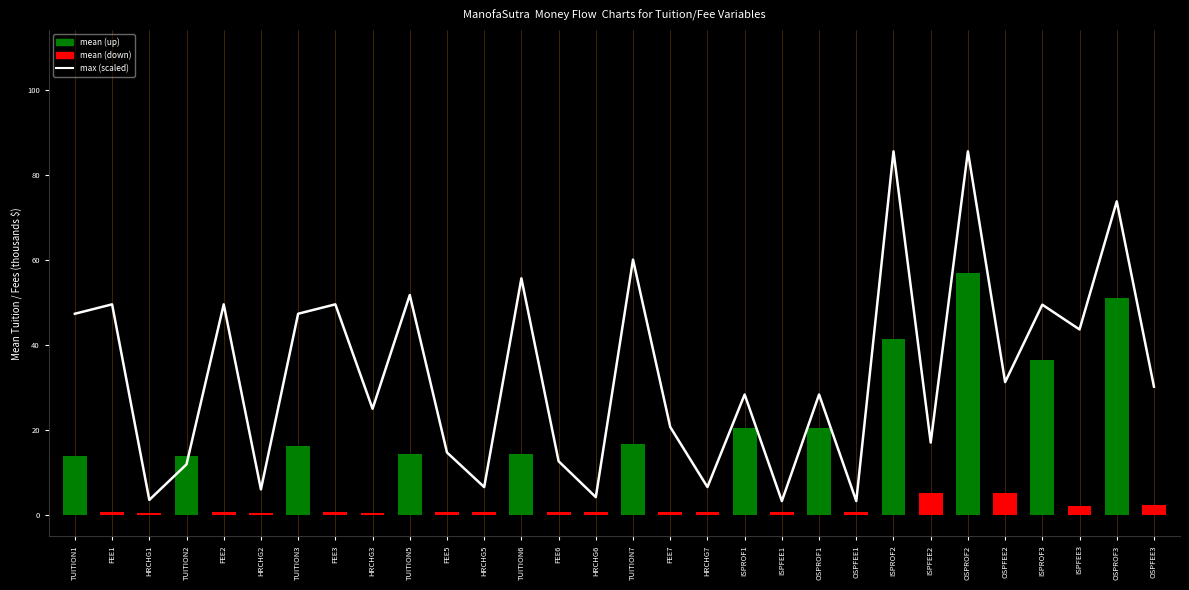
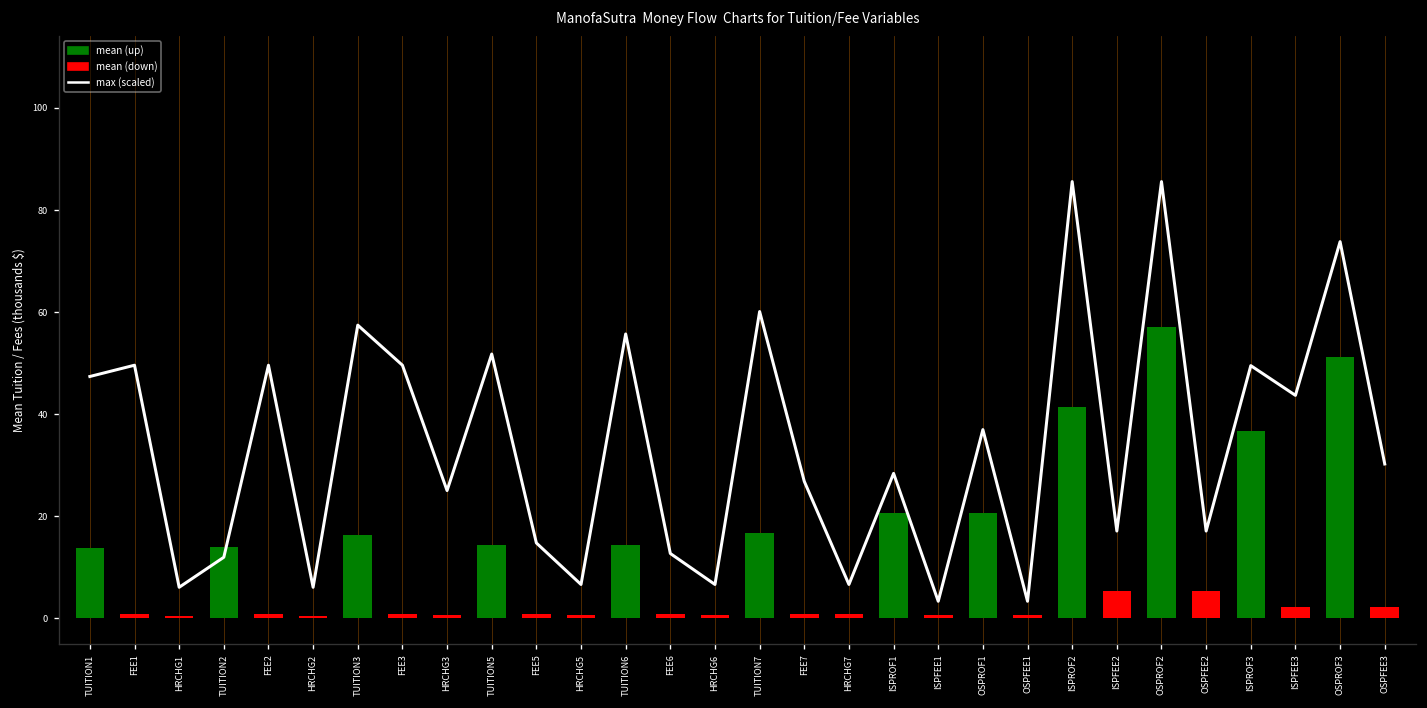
  {
    "max (scaled)": {
      "TUITION1": 47,
      "FEE1": 50,
-     "HRCHG1": 4,
+     "HRCHG1": 6,
      "TUITION2": 12,
      "FEE2": 50,
      "HRCHG2": 6,
-     "TUITION3": 47,
+     "TUITION3": 57,
      "FEE3": 50,
      "HRCHG3": 25,
      "TUITION5": 52,
      "FEE5": 15,
      "HRCHG5": 7,
      "TUITION6": 56,
      "FEE6": 13,
-     "HRCHG6": 4,
+     "HRCHG6": 7,
      "TUITION7": 60,
-     "FEE7": 21,
+     "FEE7": 27,
      "HRCHG7": 7,
      "ISPROF1": 28,
      "ISPFEE1": 3,
-     "OSPROF1": 28,
+     "OSPROF1": 37,
      "OSPFEE1": 3,
      "ISPROF2": 86,
      "ISPFEE2": 17,
      "OSPROF2": 86,
-     "OSPFEE2": 31,
+     "OSPFEE2": 17,
      "ISPROF3": 50,
      "ISPFEE3": 44,
      "OSPROF3": 74,
      "OSPFEE3": 30
    }
  }
